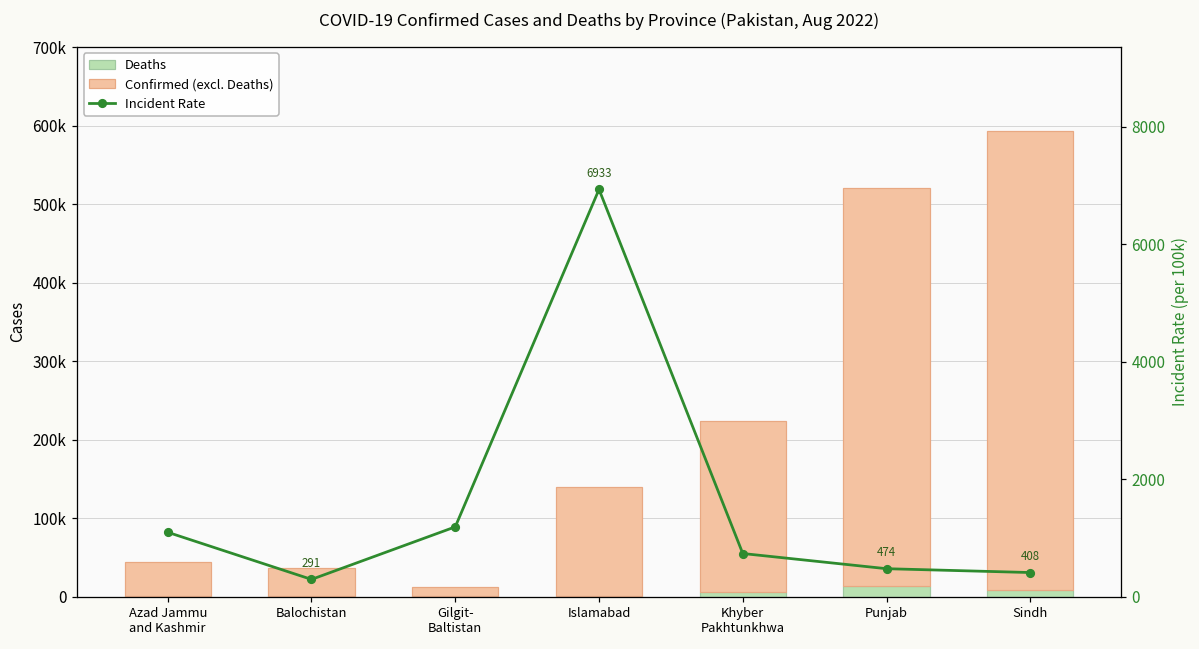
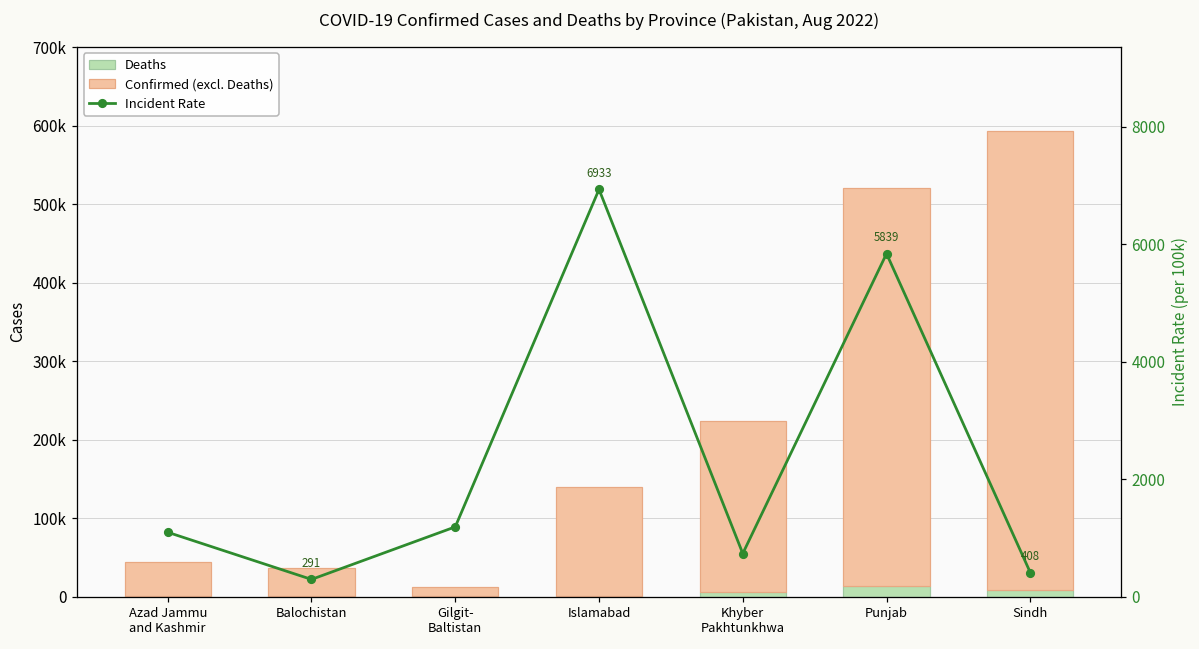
  {
    "Incident Rate": {
      "Balochistan": 291,
      "Islamabad": 6933,
-     "Punjab": 474,
+     "Punjab": 5839,
      "Sindh": 408
    }
  }
